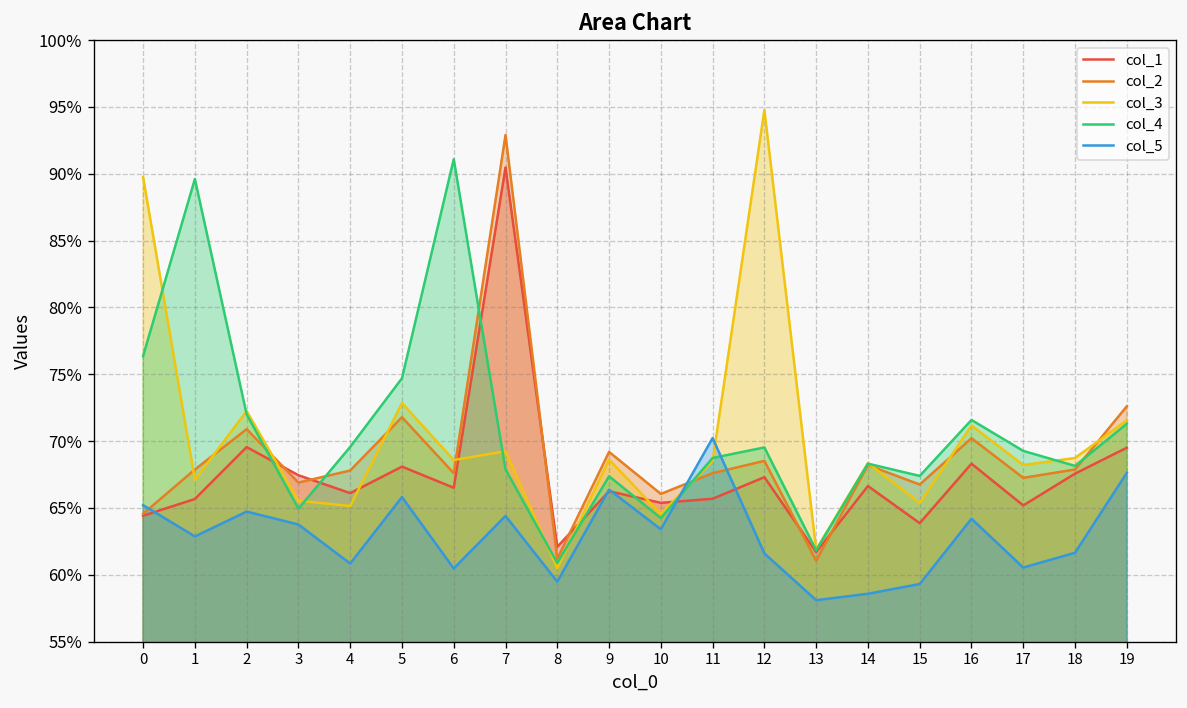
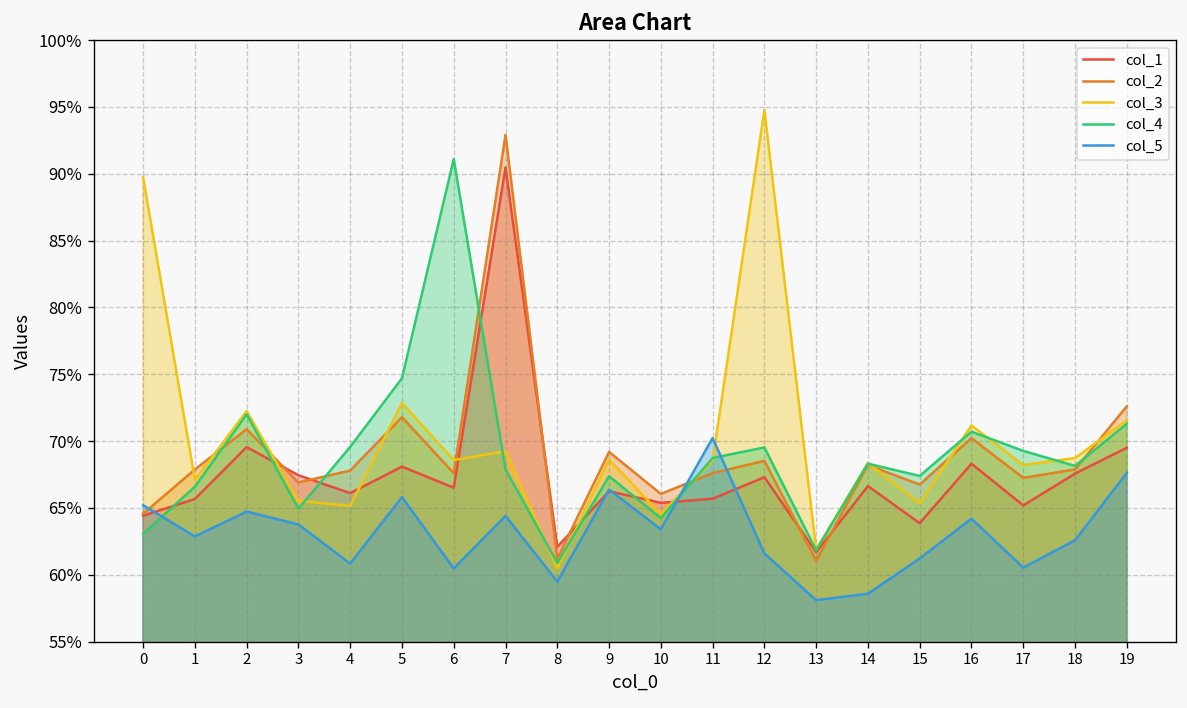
  {
    "col_3": {
      "0": "89.7%",
      "1": "67.1%",
      "2": "72.2%",
      "3": "65.5%",
      "4": "65.1%",
      "5": "72.8%",
      "6": "68.6%",
      "7": "69.2%",
      "8": "60.5%",
      "9": "68.6%",
      "10": "64.5%",
      "12": "94.8%",
      "15": "65.4%",
      "16": "71.2%",
      "17": "68.2%",
      "18": "68.7%",
      "19": "71.6%"
    },
    "col_4": {
-     "0": "76.4%",
-     "1": "89.6%",
+     "0": "63.1%",
+     "1": "66.6%",
      "2": "72.0%",
      "3": "64.9%",
      "4": "69.6%",
      "5": "74.7%",
      "6": "91.1%",
      "7": "67.9%",
      "8": "60.9%",
      "9": "67.4%",
      "10": "64.2%",
      "12": "69.5%",
      "15": "67.4%",
-     "16": "71.6%",
+     "16": "70.7%",
      "17": "69.3%",
      "18": "68.1%",
      "19": "71.3%"
    },
    "col_5": {
      "0": "65.2%",
      "1": "62.9%",
      "2": "64.7%",
      "3": "63.8%",
      "4": "60.8%",
      "5": "65.8%",
      "6": "60.5%",
      "7": "64.4%",
      "8": "59.5%",
      "10": "63.4%",
      "11": "70.2%",
      "12": "61.6%",
      "13": "58.1%",
      "14": "58.6%",
-     "15": "59.3%",
+     "15": "61.2%",
      "16": "64.2%",
      "17": "60.5%",
-     "18": "61.6%",
+     "18": "62.6%",
      "19": "67.6%"
    }
  }
